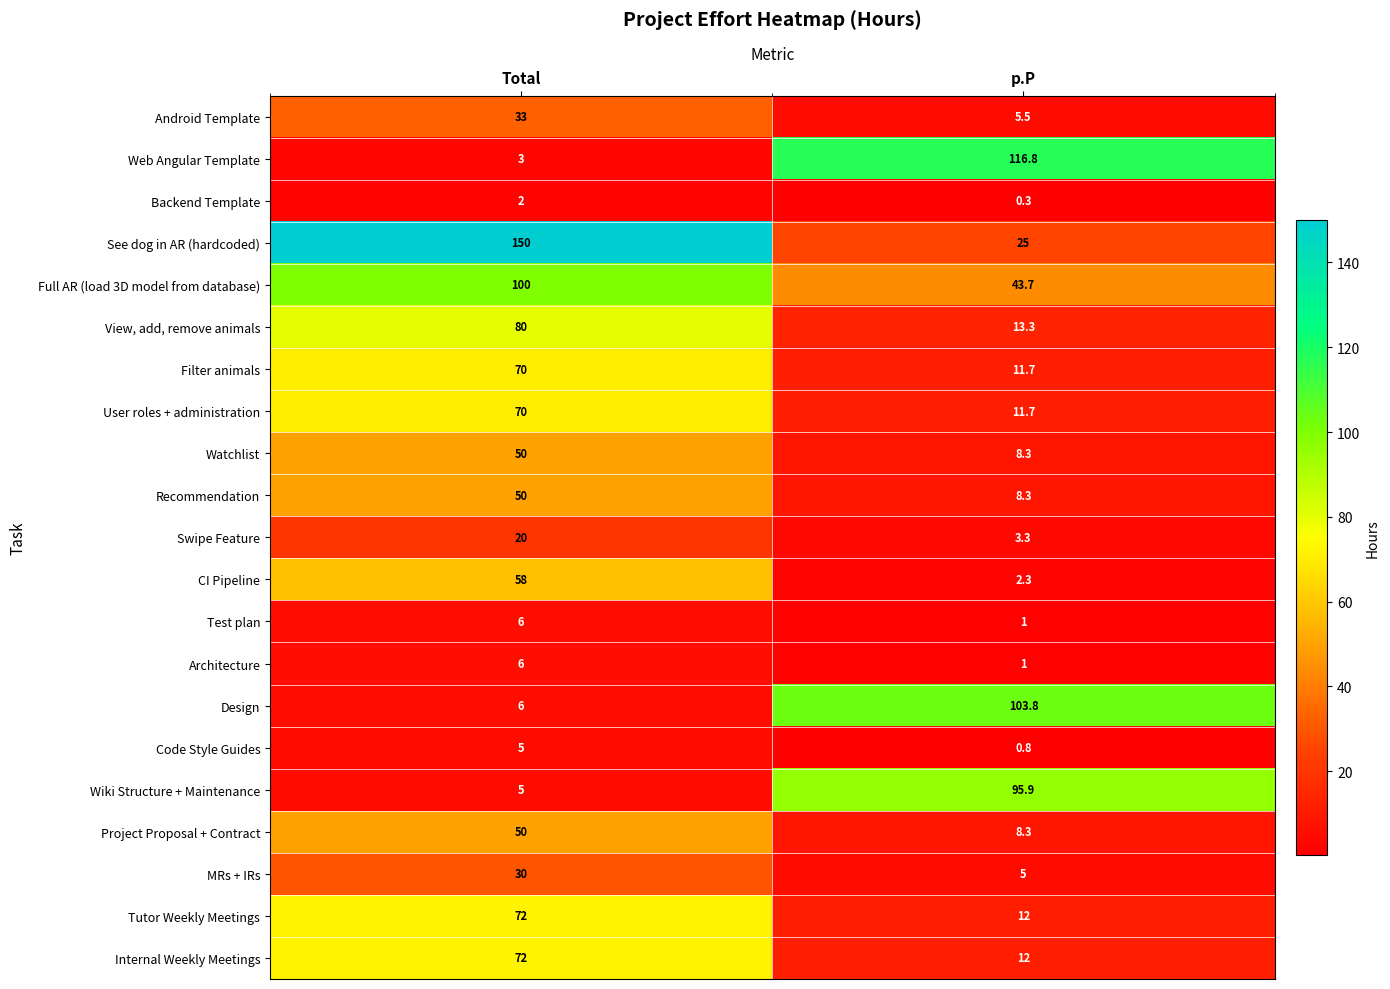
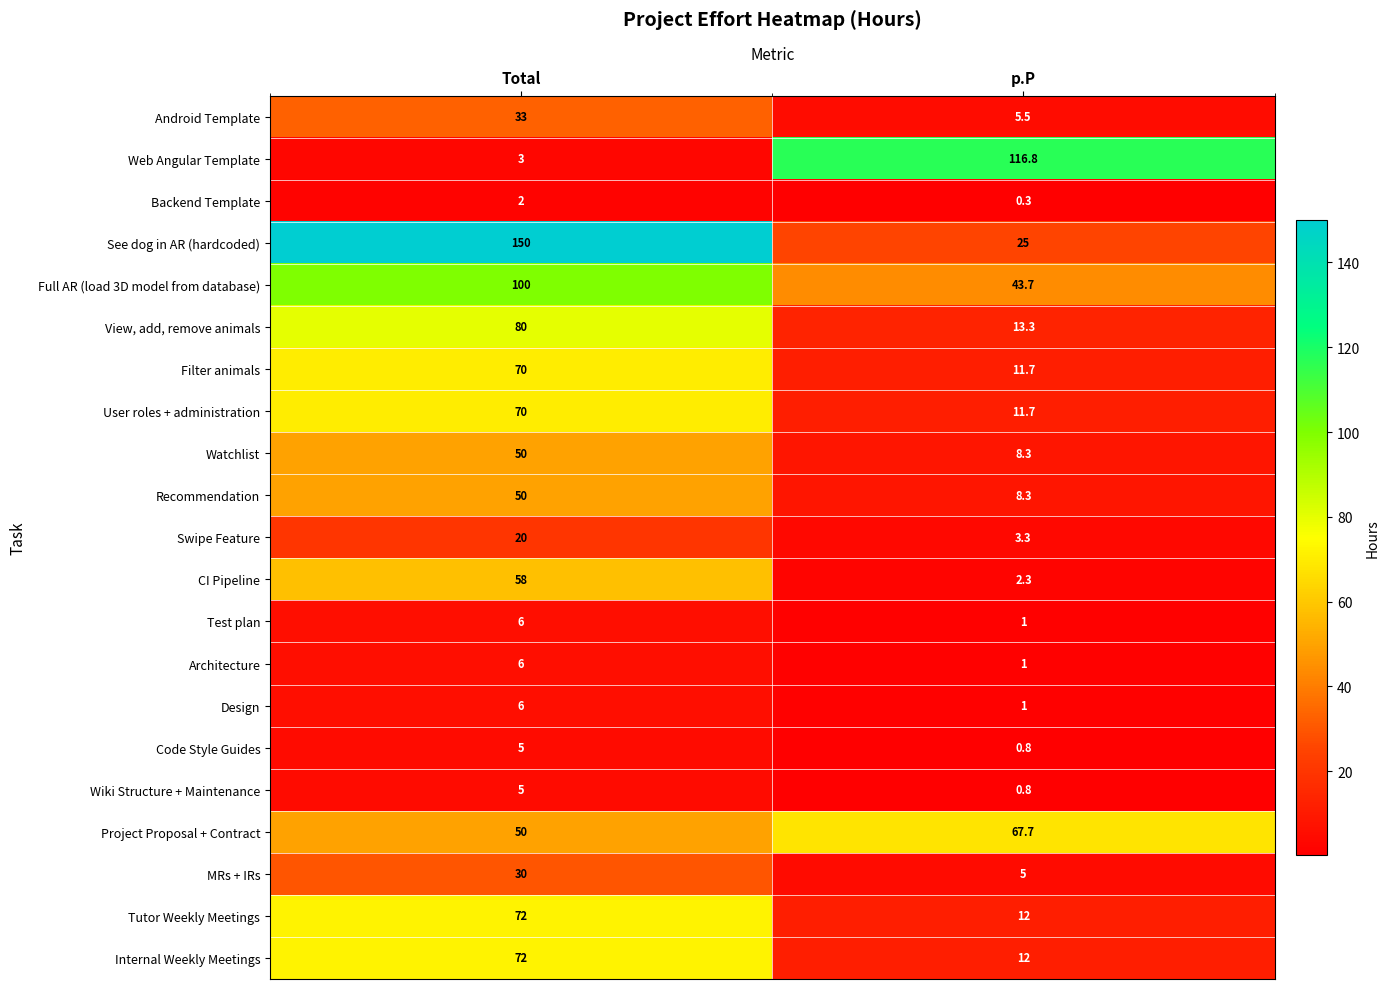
  {
    "Android Template": {
      "Total": 33,
      "p.P": 5.5
    },
    "Web Angular Template": {
      "Total": 3,
      "p.P": 116.8
    },
    "Backend Template": {
      "Total": 2,
      "p.P": 0.3
    },
    "See dog in AR (hardcoded)": {
      "Total": 150,
      "p.P": 25
    },
    "Full AR (load 3D model from database)": {
      "Total": 100,
      "p.P": 43.7
    },
    "View, add, remove animals": {
      "Total": 80,
      "p.P": 13.3
    },
    "Filter animals": {
      "Total": 70,
      "p.P": 11.7
    },
    "User roles + administration": {
      "Total": 70,
      "p.P": 11.7
    },
    "Watchlist": {
      "Total": 50,
      "p.P": 8.3
    },
    "Recommendation": {
      "Total": 50,
      "p.P": 8.3
    },
    "Swipe Feature": {
      "Total": 20,
      "p.P": 3.3
    },
    "CI Pipeline": {
      "Total": 58,
      "p.P": 2.3
    },
    "Test plan": {
      "Total": 6,
      "p.P": 1
    },
    "Architecture": {
      "Total": 6,
      "p.P": 1
    },
    "Design": {
      "Total": 6,
-     "p.P": 103.8
+     "p.P": 1
    },
    "Code Style Guides": {
      "Total": 5,
      "p.P": 0.8
    },
    "Wiki Structure + Maintenance": {
      "Total": 5,
-     "p.P": 95.9
+     "p.P": 0.8
    },
    "Project Proposal + Contract": {
      "Total": 50,
-     "p.P": 8.3
+     "p.P": 67.7
    },
    "MRs + IRs": {
      "Total": 30,
      "p.P": 5
    },
    "Tutor Weekly Meetings": {
      "Total": 72,
      "p.P": 12
    },
    "Internal Weekly Meetings": {
      "Total": 72,
      "p.P": 12
    }
  }
